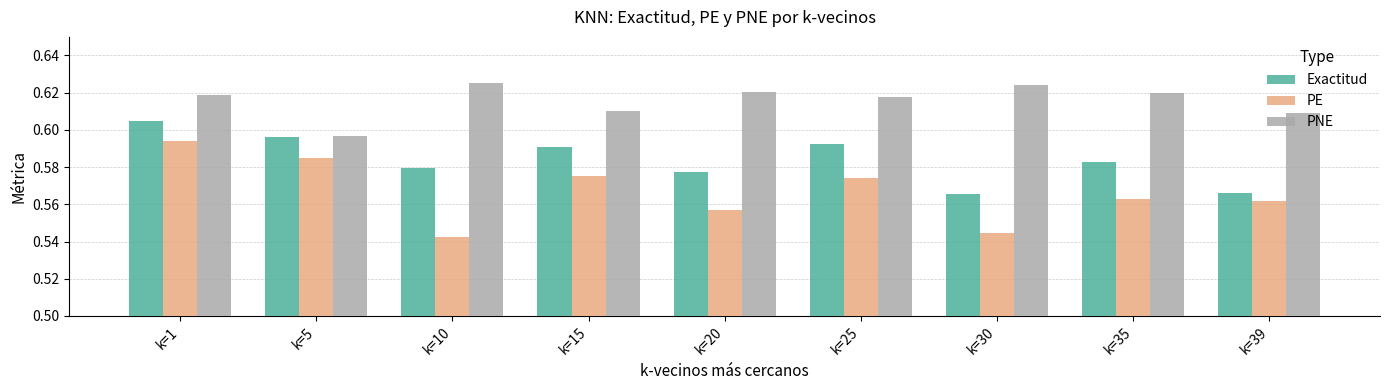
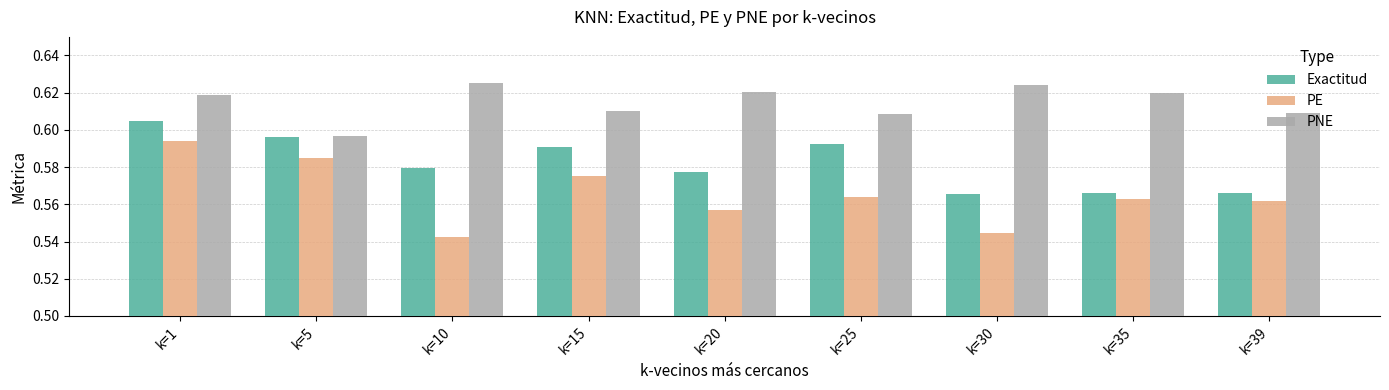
  {
    "Exactitud": {
      "k=1": 0.605,
      "k=5": 0.596,
      "k=10": 0.579,
      "k=15": 0.591,
      "k=20": 0.578,
      "k=25": 0.592,
      "k=30": 0.566,
-     "k=35": 0.583,
+     "k=35": 0.566,
      "k=39": 0.566
    },
    "PE": {
      "k=1": 0.594,
      "k=5": 0.585,
      "k=10": 0.543,
      "k=15": 0.575,
      "k=20": 0.557,
-     "k=25": 0.574,
+     "k=25": 0.564,
      "k=30": 0.544,
      "k=35": 0.563,
      "k=39": 0.562
    },
    "PNE": {
      "k=1": 0.619,
      "k=5": 0.596,
      "k=10": 0.625,
      "k=15": 0.610,
      "k=20": 0.620,
-     "k=25": 0.618,
+     "k=25": 0.609,
      "k=30": 0.624,
      "k=35": 0.620,
      "k=39": 0.609
    }
  }
